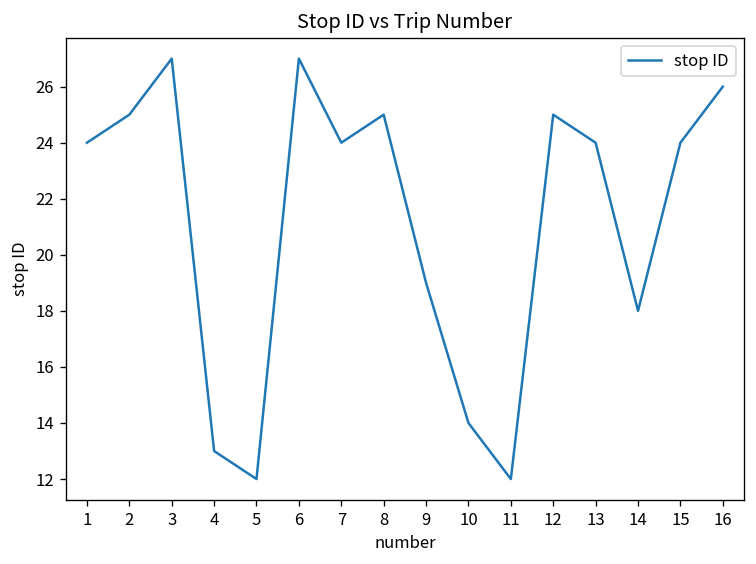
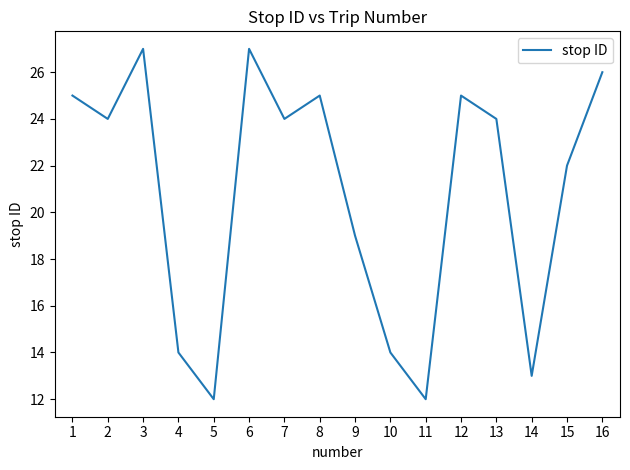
  {
-   "1": 24,
-   "2": 25,
+   "1": 25,
+   "2": 24,
    "3": 27,
-   "4": 13,
+   "4": 14,
    "5": 12,
    "6": 27,
    "7": 24,
    "8": 25,
    "9": 19,
    "10": 14,
    "11": 12,
    "12": 25,
    "13": 24,
-   "14": 18,
-   "15": 24,
+   "14": 13,
+   "15": 22,
    "16": 26
  }
